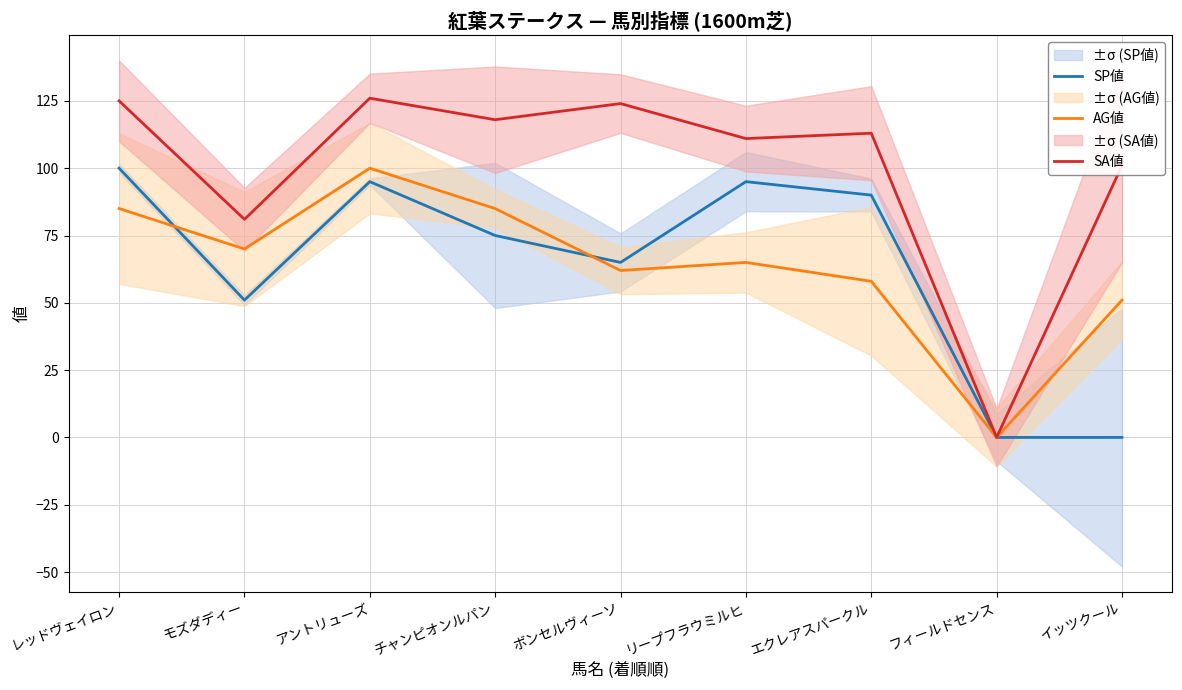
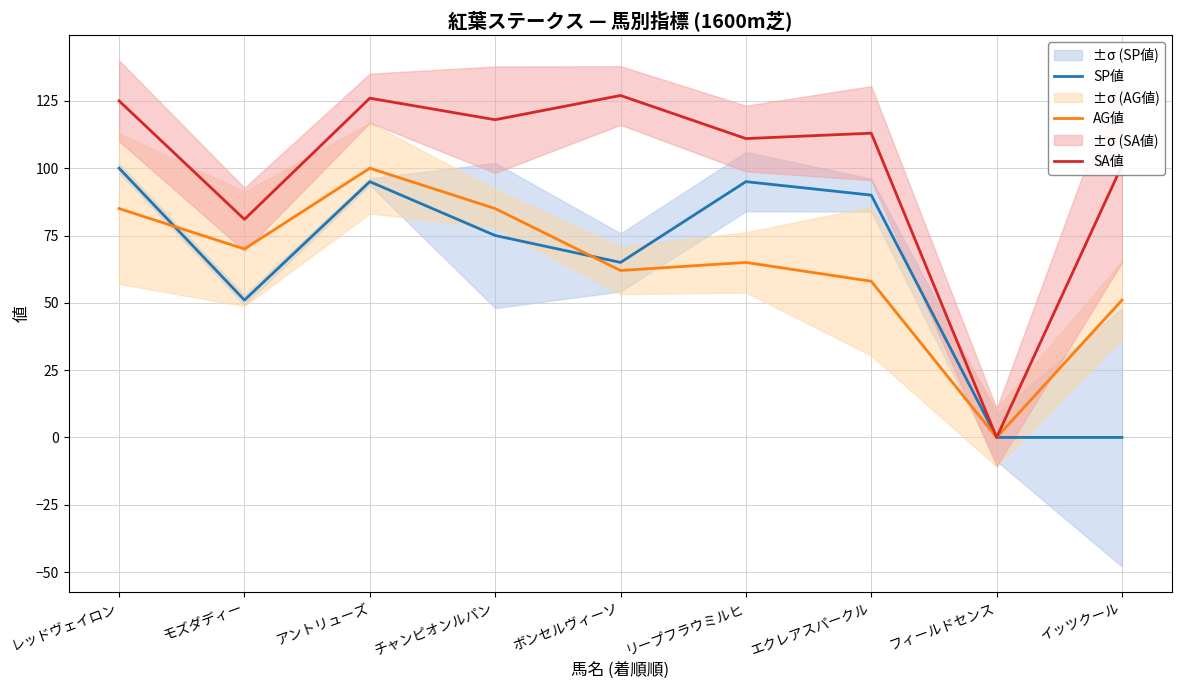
  {
    "SP値": {
      "レッドヴェイロン": 100,
      "モズダディー": 51,
      "アントリューズ": 95,
      "チャンピオンルパン": 75,
      "ボンセルヴィーソ": 65,
      "リープフラウミルヒ": 95,
      "エクレアスパークル": 90,
      "イッツクール": 0
    },
    "AG値": {
      "レッドヴェイロン": 85,
      "モズダディー": 70,
      "アントリューズ": 100,
      "チャンピオンルパン": 85,
      "ボンセルヴィーソ": 62,
      "リープフラウミルヒ": 65,
      "エクレアスパークル": 58,
      "イッツクール": 51
    },
    "SA値": {
      "レッドヴェイロン": 125,
      "モズダディー": 81,
      "アントリューズ": 126,
      "チャンピオンルパン": 118,
-     "ボンセルヴィーソ": 124,
+     "ボンセルヴィーソ": 127,
      "リープフラウミルヒ": 111,
      "エクレアスパークル": 113
    }
  }
